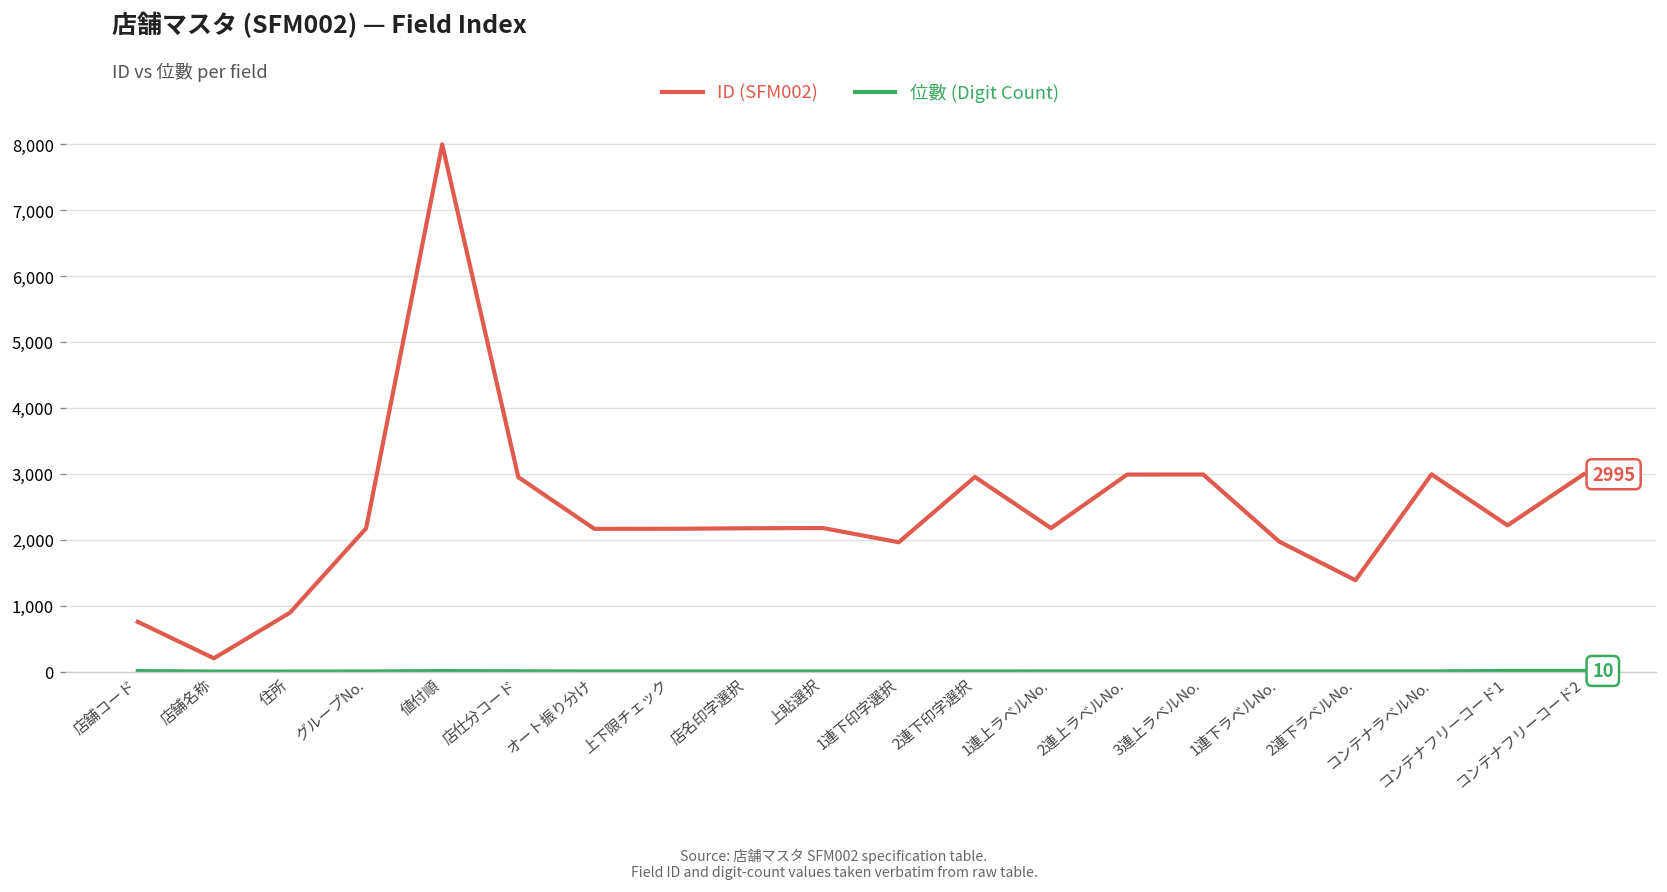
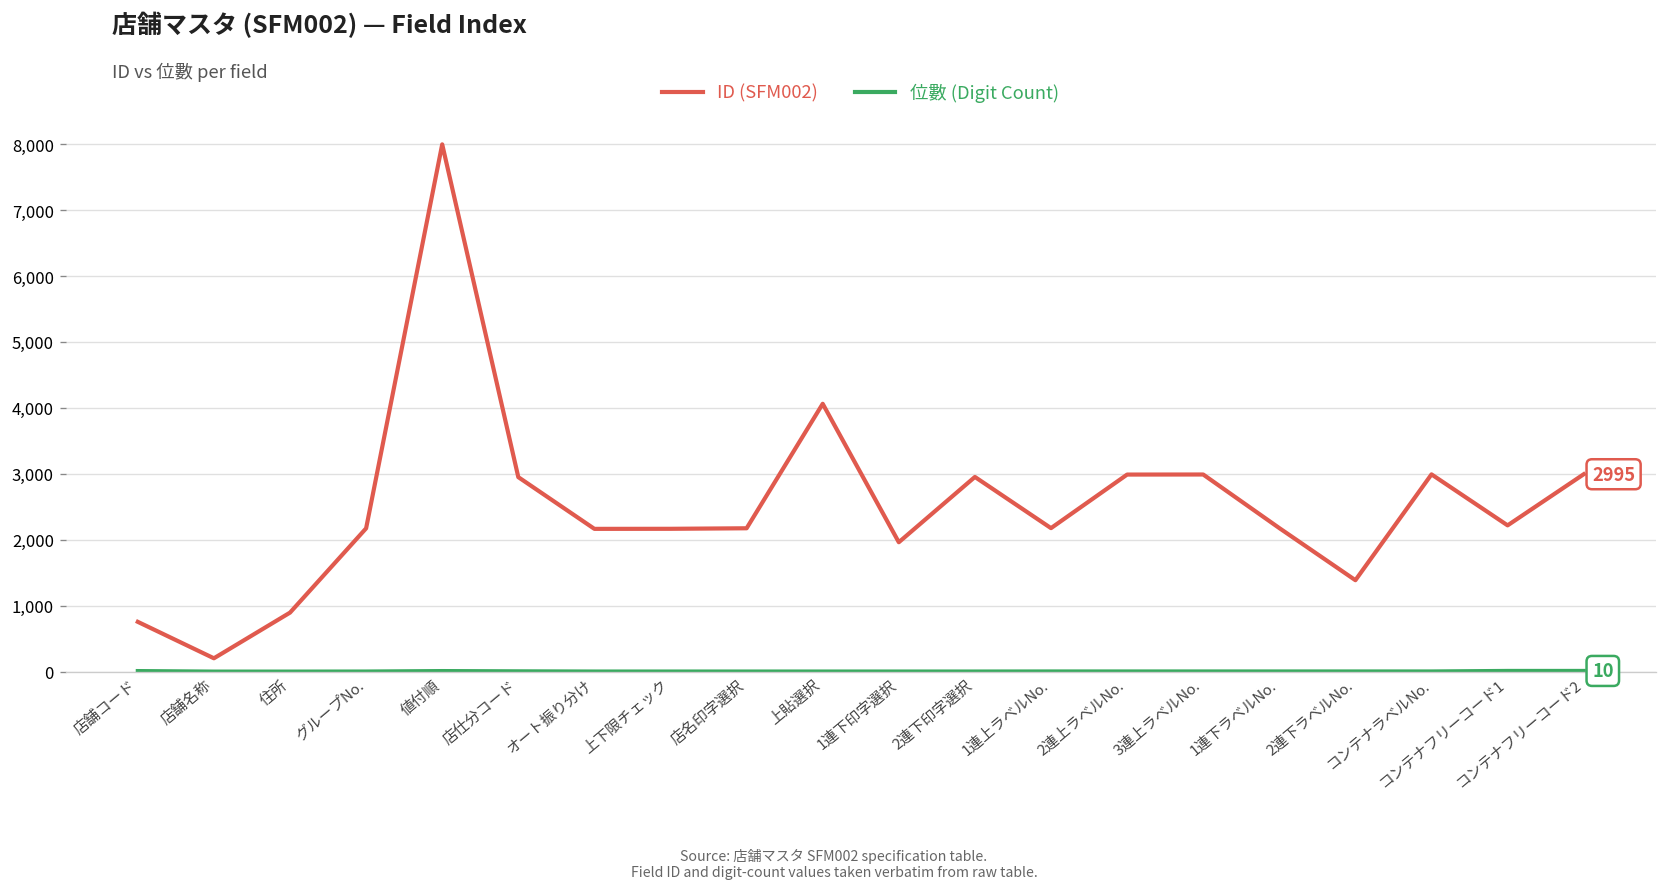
  {
    "ID (SFM002)": {
      "店舗コード": "800",
      "店舗名称": "200",
      "住所": "900",
      "グループNo.": "2,200",
      "値付順": "8,000",
      "店仕分コード": "3,000",
      "オート振り分け": "2,200",
      "上下限チェック": "2,200",
      "店名印字選択": "2,200",
-     "上貼選択": "2,200",
+     "上貼選択": "4,100",
      "1連下印字選択": "2,000",
      "2連下印字選択": "3,000",
      "1連上ラベルNo.": "2,200",
      "2連上ラベルNo.": "3,000",
      "3連上ラベルNo.": "3,000",
-     "1連下ラベルNo.": "2,000",
+     "1連下ラベルNo.": "2,200",
      "2連下ラベルNo.": "1,400",
      "コンテナラベルNo.": "3,000",
      "コンテナフリーコード1": "2,200"
    },
    "位數 (Digit Count)": {
      "店舗コード": "0",
      "店舗名称": "0",
      "住所": "0",
      "グループNo.": "0",
      "値付順": "0",
      "店仕分コード": "0",
      "オート振り分け": "0",
      "上下限チェック": "0",
      "店名印字選択": "0",
      "上貼選択": "0",
      "1連下印字選択": "0",
      "2連下印字選択": "0",
      "1連上ラベルNo.": "0",
      "2連上ラベルNo.": "0",
      "3連上ラベルNo.": "0",
      "1連下ラベルNo.": "0",
      "2連下ラベルNo.": "0",
      "コンテナラベルNo.": "0",
      "コンテナフリーコード1": "0"
    }
  }
